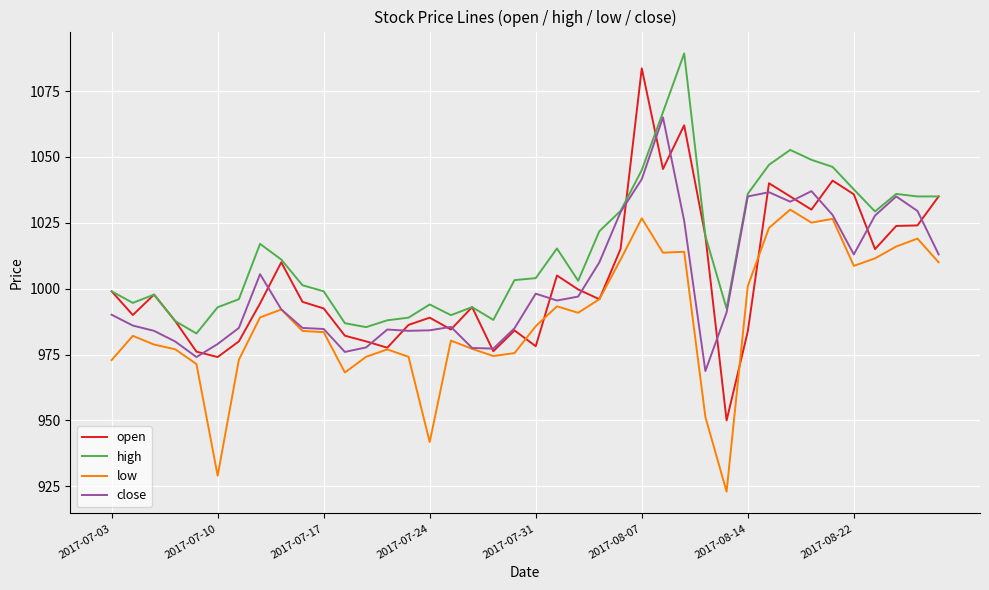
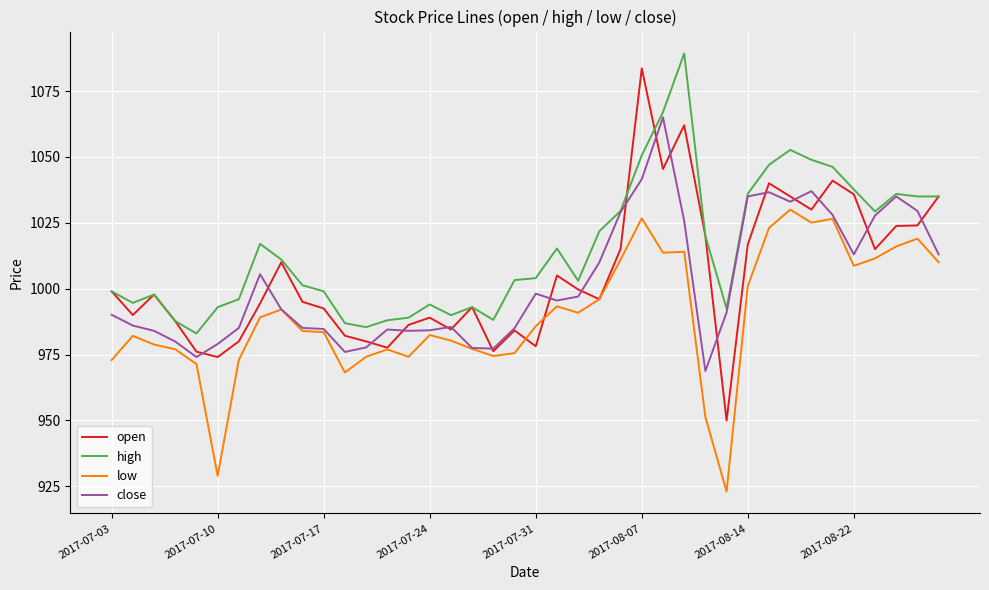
  {
    "open": {
      "2017-07-10": 974,
      "2017-07-17": 993,
      "2017-07-24": 989,
      "2017-07-31": 978,
      "2017-08-07": 1084,
-     "2017-08-14": 984,
+     "2017-08-14": 1017,
      "2017-08-22": 1036
    },
    "high": {
      "2017-07-10": 993,
      "2017-07-17": 999,
      "2017-07-24": 994,
      "2017-07-31": 1004,
-     "2017-08-07": 1045,
+     "2017-08-07": 1051,
      "2017-08-14": 1036,
      "2017-08-22": 1038
    },
    "low": {
      "2017-07-03": 973,
      "2017-07-10": 929,
      "2017-07-17": 984,
-     "2017-07-24": 942,
+     "2017-07-24": 982,
      "2017-07-31": 986,
      "2017-08-07": 1027,
      "2017-08-14": 1001,
      "2017-08-22": 1009
    },
    "close": {
      "2017-07-03": 990,
      "2017-07-10": 979,
      "2017-07-17": 985,
      "2017-07-24": 984,
      "2017-07-31": 998,
      "2017-08-07": 1042,
      "2017-08-14": 1035,
      "2017-08-22": 1013
    }
  }
